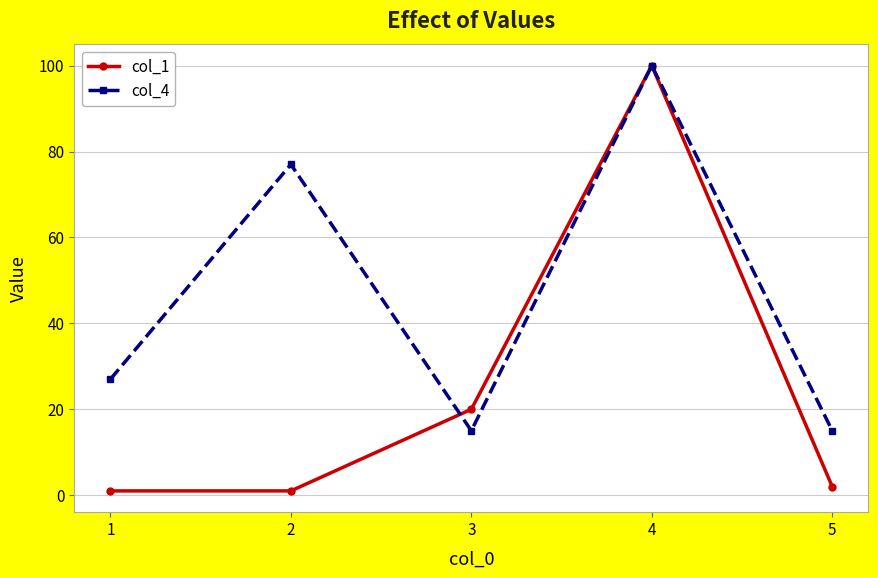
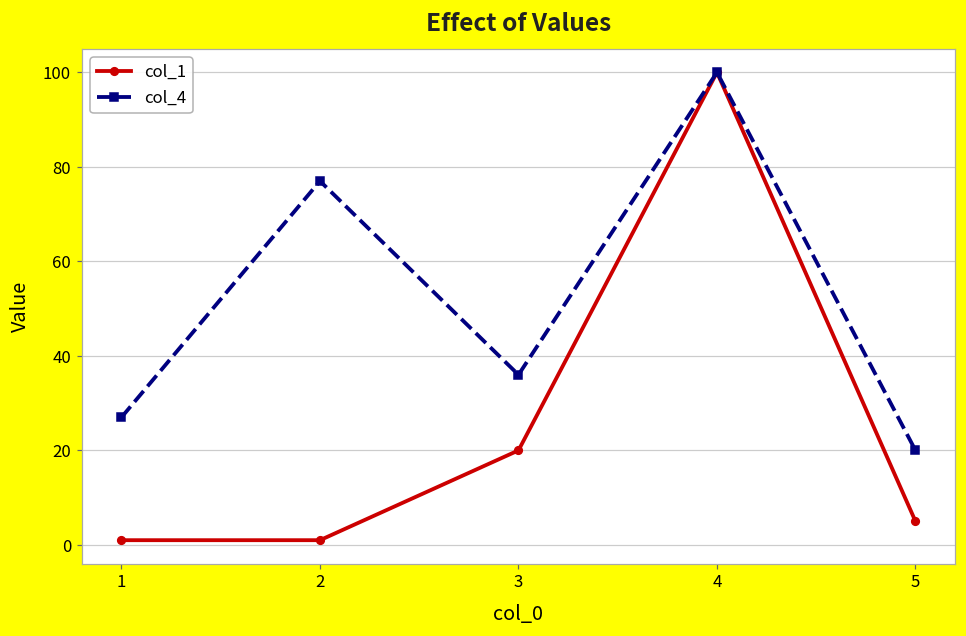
  {
    "col_1": {
      "1": 1,
      "2": 1,
      "3": 20,
-     "5": 2
+     "5": 5
    },
    "col_4": {
      "1": 27,
      "2": 77,
-     "3": 15,
-     "5": 15
+     "3": 36,
+     "5": 20
    }
  }
